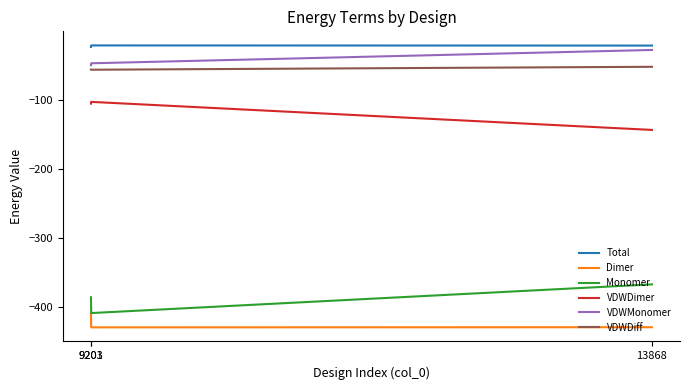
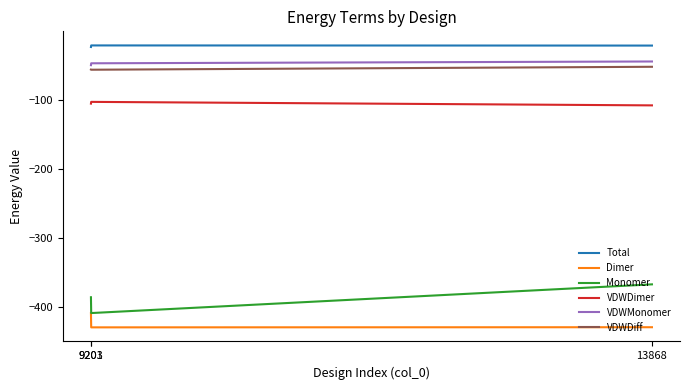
  {
    "Total": {
      "13868": -20
    },
    "Dimer": {
      "13868": -430
    },
    "Monomer": {
      "13868": -370
    },
    "VDWDimer": {
-     "13868": -140
+     "13868": -110
    },
    "VDWMonomer": {
-     "13868": -30
+     "13868": -40
    },
    "VDWDiff": {
      "13868": -50
    }
  }
